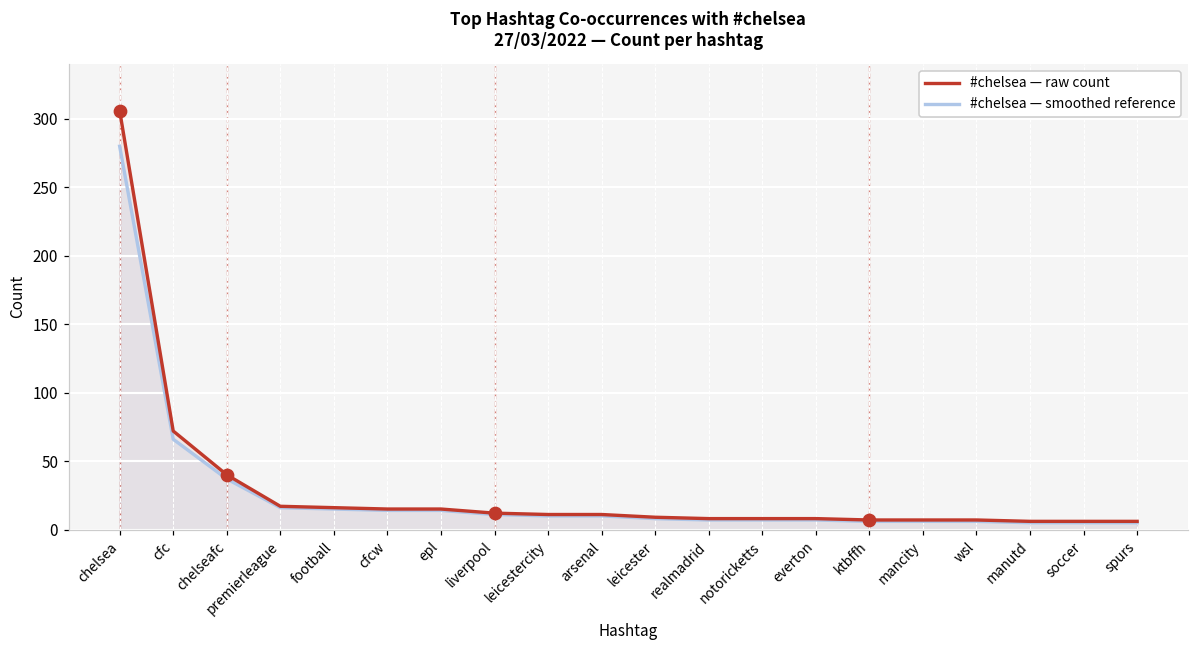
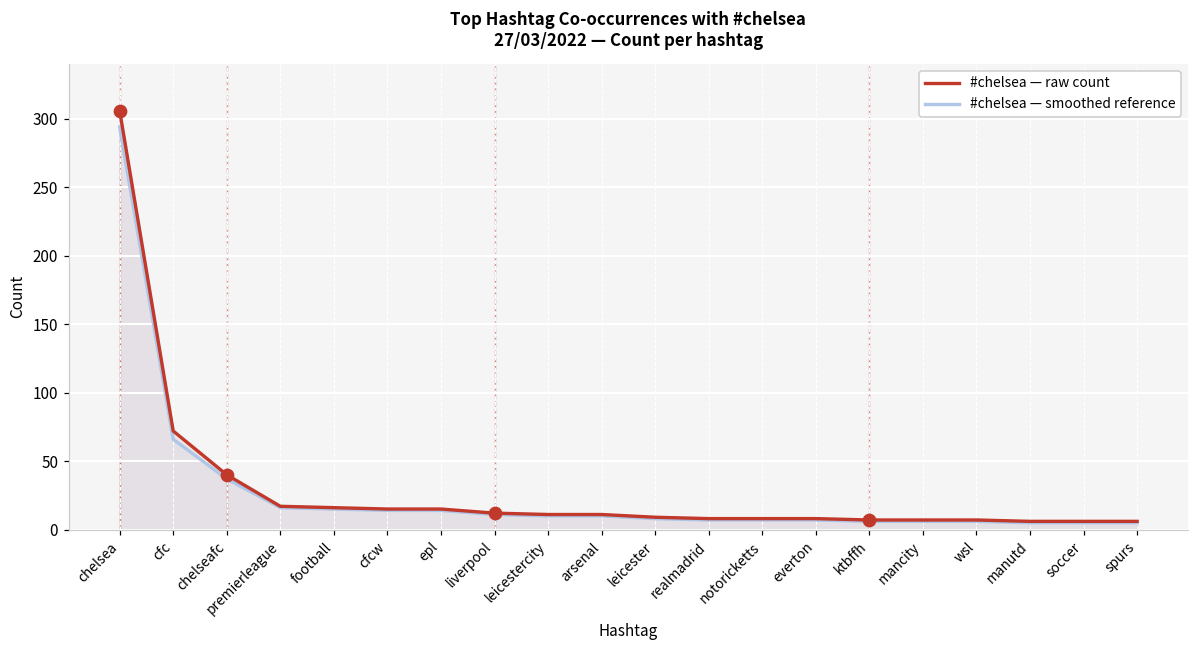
  {
    "#chelsea — smoothed reference": {
-     "chelsea": 280,
+     "chelsea": 294,
      "cfc": 66,
      "chelseafc": 37
    }
  }
